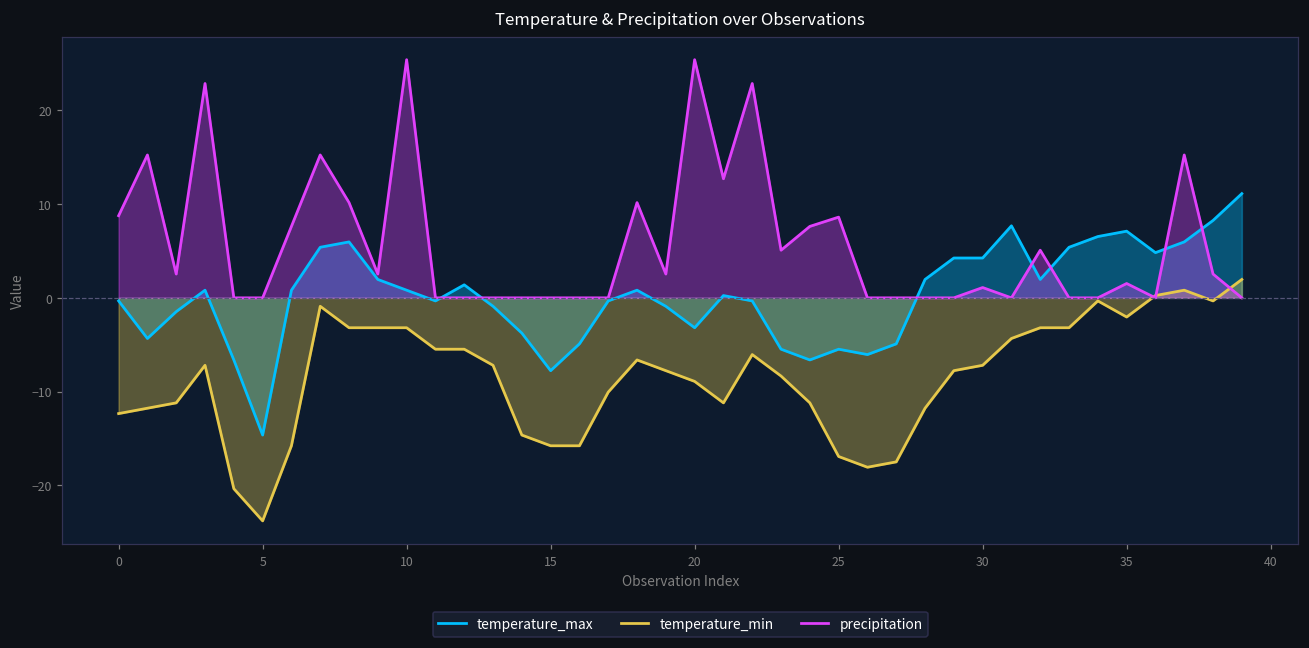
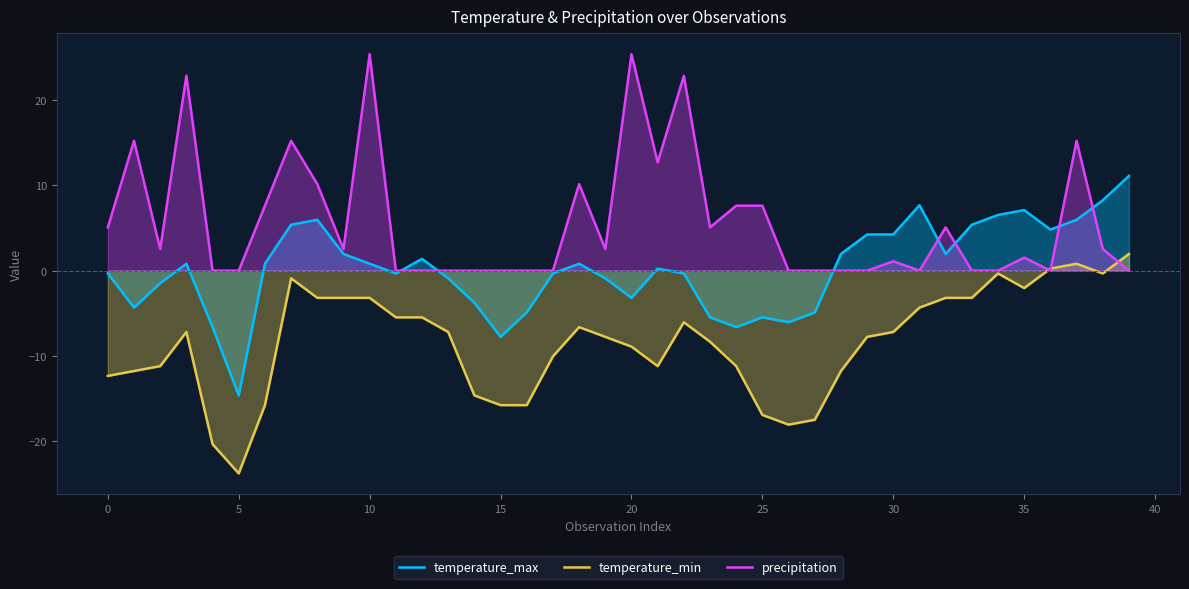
  {
    "precipitation": {
-     "0": 9,
+     "0": 5,
      "10": 25,
      "20": 25,
-     "25": 9,
+     "25": 8,
      "30": 1,
      "35": 2
    }
  }
